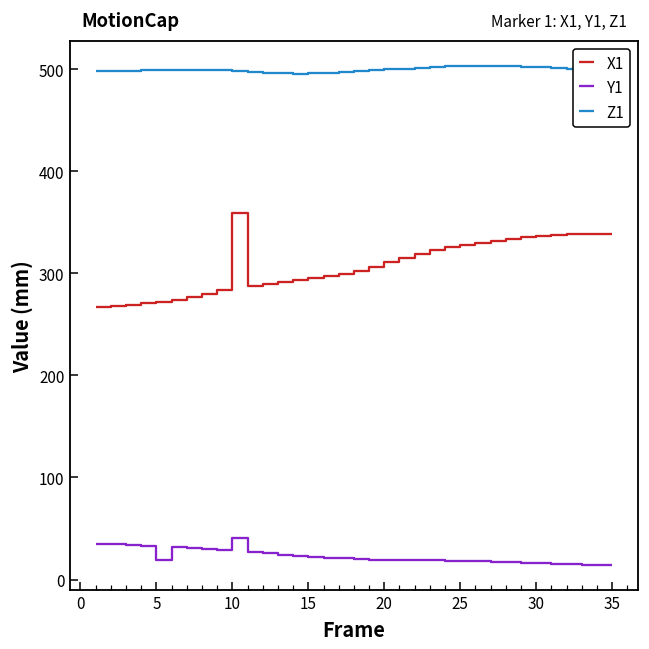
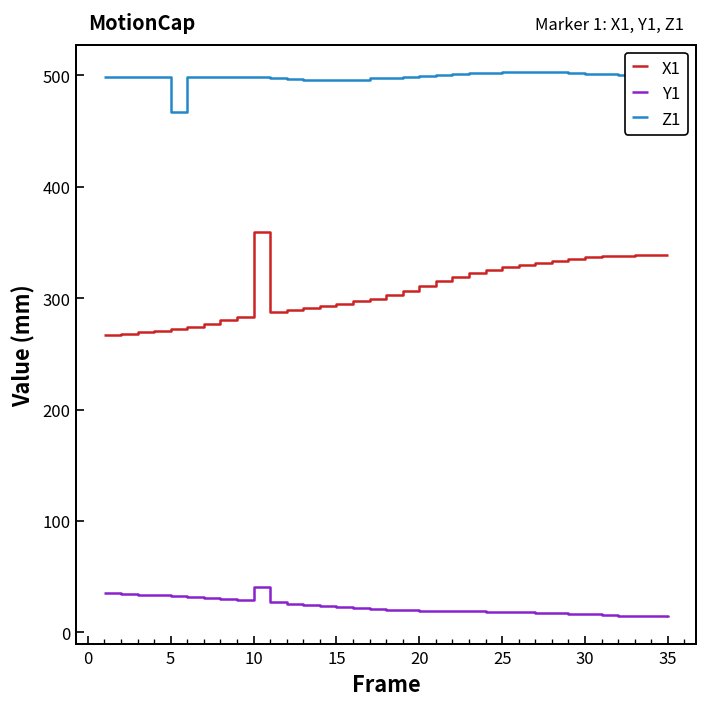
  {
    "X1": {
      "5": 270,
      "10": 360,
      "15": 300,
      "20": 310,
      "25": 330,
      "30": 340,
      "35": 340
    },
    "Y1": {
-     "5": 20,
+     "5": 30,
      "10": 40,
      "15": 20,
      "20": 20,
      "25": 20,
      "30": 20,
      "35": 10
    },
    "Z1": {
-     "5": 500,
+     "5": 470,
      "10": 500,
      "15": 500,
      "20": 500,
      "25": 500,
      "30": 500
    }
  }
